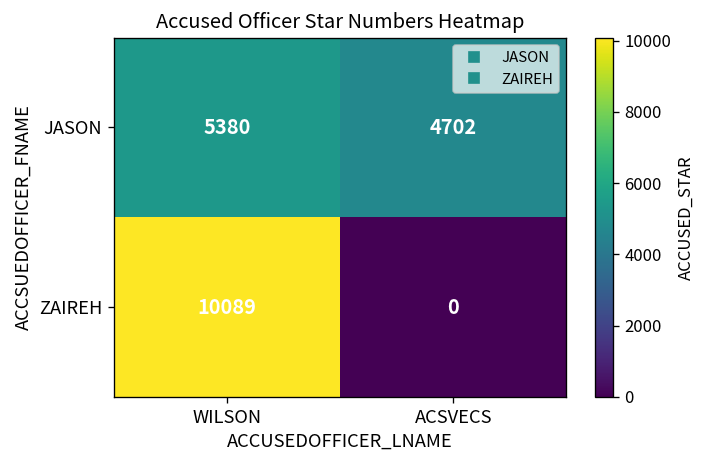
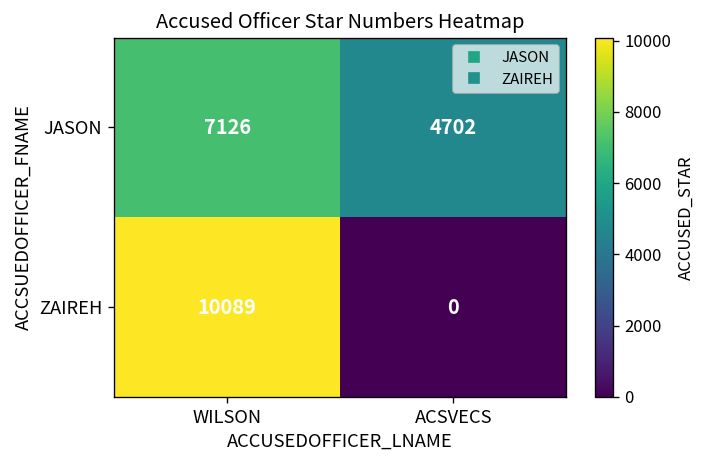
  {
    "JASON": {
-     "WILSON": 5380,
+     "WILSON": 7126,
      "ACSVECS": 4702
    },
    "ZAIREH": {
      "WILSON": 10089,
      "ACSVECS": 0
    }
  }
